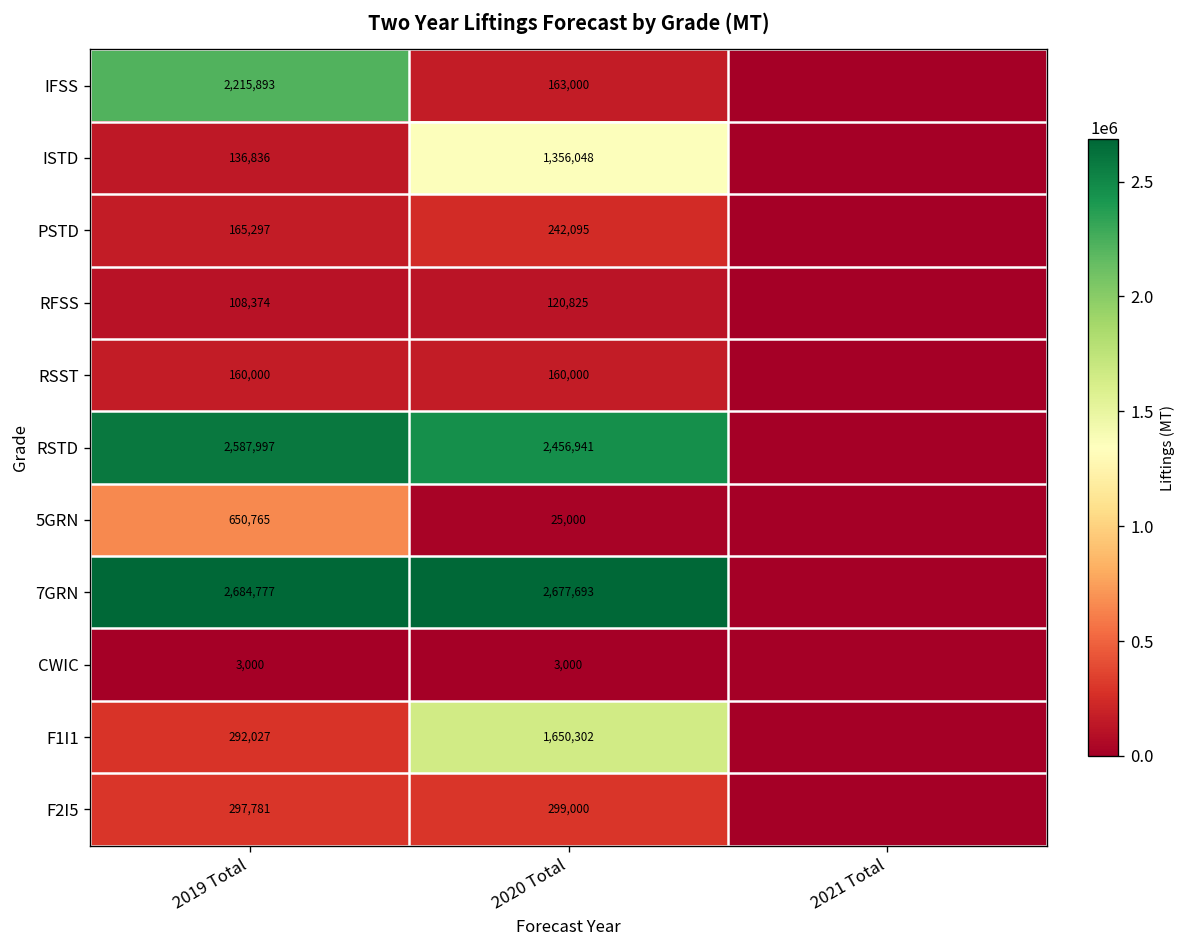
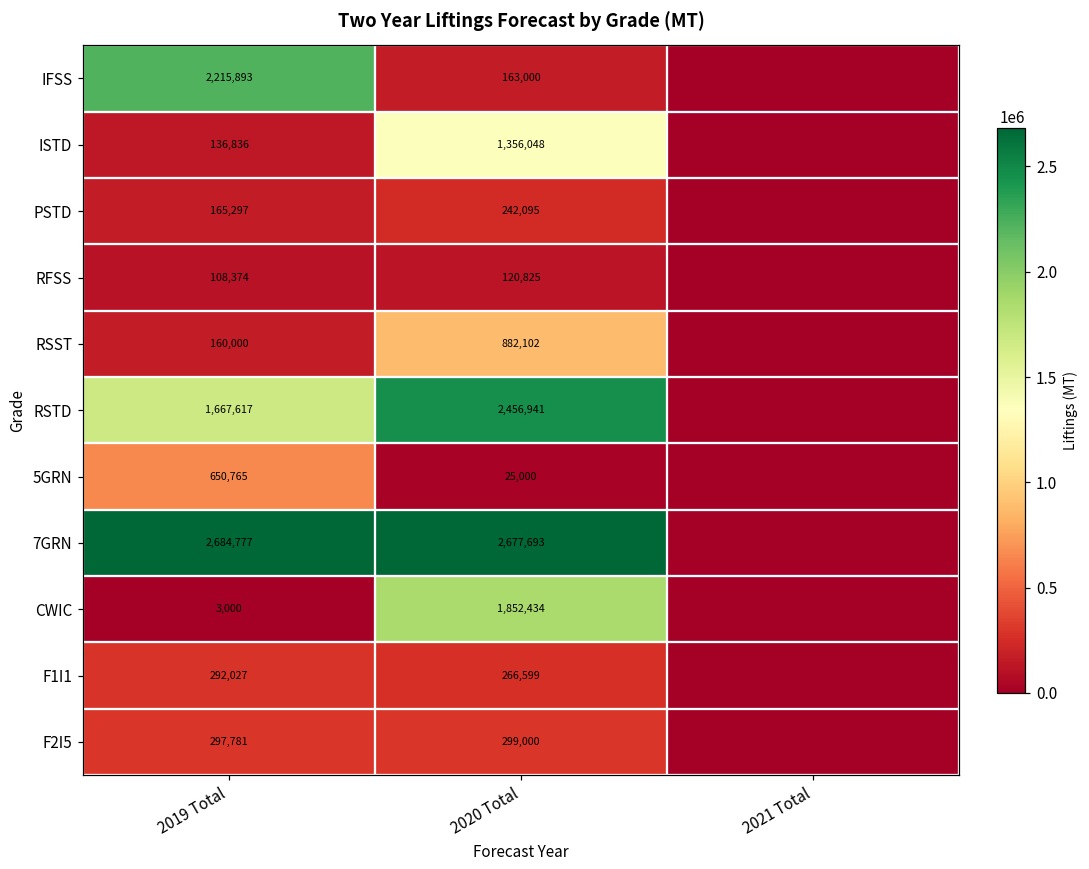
  {
    "IFSS": {
      "2019 Total": "2,215,893",
      "2020 Total": "163,000"
    },
    "ISTD": {
      "2019 Total": "136,836",
      "2020 Total": "1,356,048"
    },
    "PSTD": {
      "2019 Total": "165,297",
      "2020 Total": "242,095"
    },
    "RFSS": {
      "2019 Total": "108,374",
      "2020 Total": "120,825"
    },
    "RSST": {
      "2019 Total": "160,000",
-     "2020 Total": "160,000"
+     "2020 Total": "882,102"
    },
    "RSTD": {
-     "2019 Total": "2,587,997",
+     "2019 Total": "1,667,617",
      "2020 Total": "2,456,941"
    },
    "5GRN": {
      "2019 Total": "650,765",
      "2020 Total": "25,000"
    },
    "7GRN": {
      "2019 Total": "2,684,777",
      "2020 Total": "2,677,693"
    },
    "CWIC": {
      "2019 Total": "3,000",
-     "2020 Total": "3,000"
+     "2020 Total": "1,852,434"
    },
    "F1I1": {
      "2019 Total": "292,027",
-     "2020 Total": "1,650,302"
+     "2020 Total": "266,599"
    },
    "F2I5": {
      "2019 Total": "297,781",
      "2020 Total": "299,000"
    }
  }
